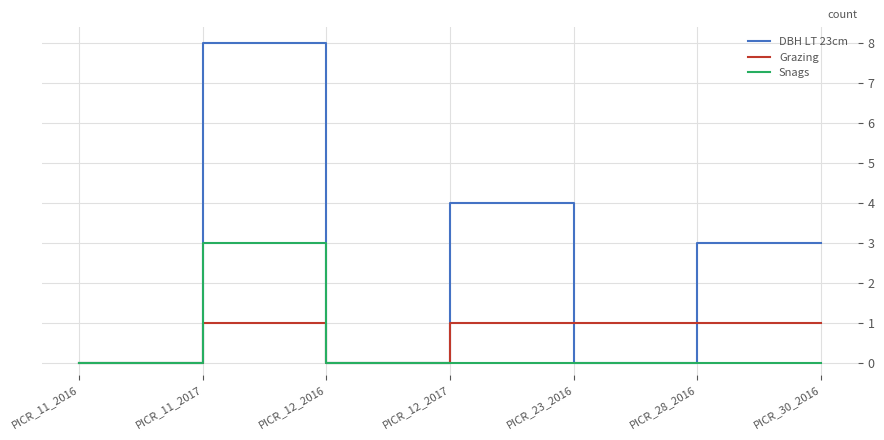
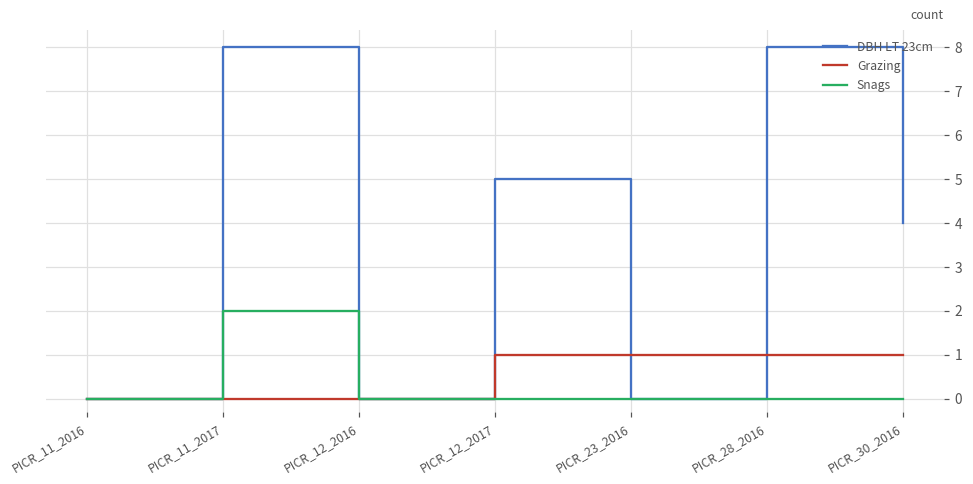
  {
    "DBH LT 23cm": {
      "PICR_11_2017": 8,
-     "PICR_12_2017": 4,
-     "PICR_28_2016": 3,
-     "PICR_30_2016": 3
+     "PICR_12_2017": 5,
+     "PICR_28_2016": 8,
+     "PICR_30_2016": 4
    },
    "Grazing": {
-     "PICR_11_2017": 1,
+     "PICR_11_2017": 0,
      "PICR_12_2017": 1,
      "PICR_23_2016": 1,
      "PICR_28_2016": 1,
      "PICR_30_2016": 1
    },
    "Snags": {
-     "PICR_11_2017": 3,
+     "PICR_11_2017": 2,
      "PICR_12_2017": 0,
      "PICR_28_2016": 0,
      "PICR_30_2016": 0
    }
  }
